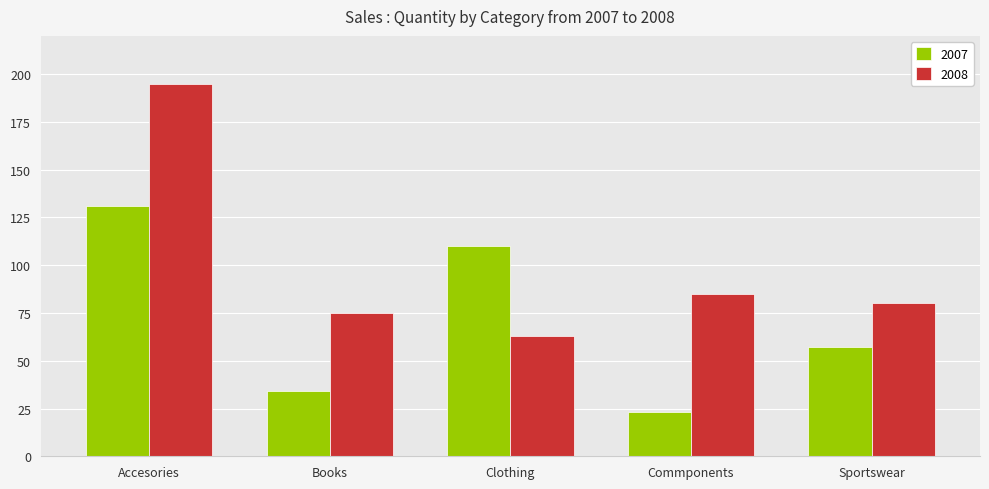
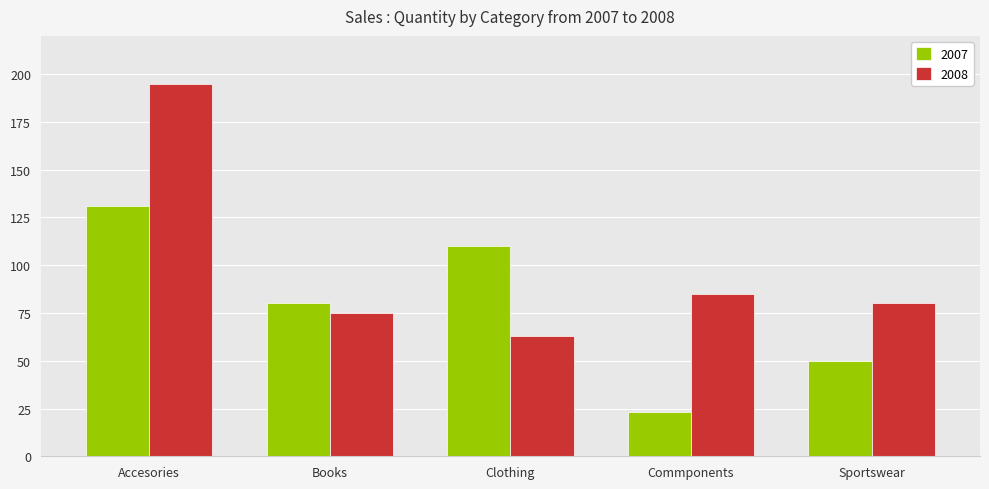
  {
    "2007": {
      "Accesories": 131,
-     "Books": 34,
+     "Books": 80,
      "Clothing": 110,
      "Commponents": 23,
-     "Sportswear": 57
+     "Sportswear": 50
    },
    "2008": {
      "Accesories": 195,
      "Books": 75,
      "Clothing": 63,
      "Commponents": 85,
      "Sportswear": 80
    }
  }
